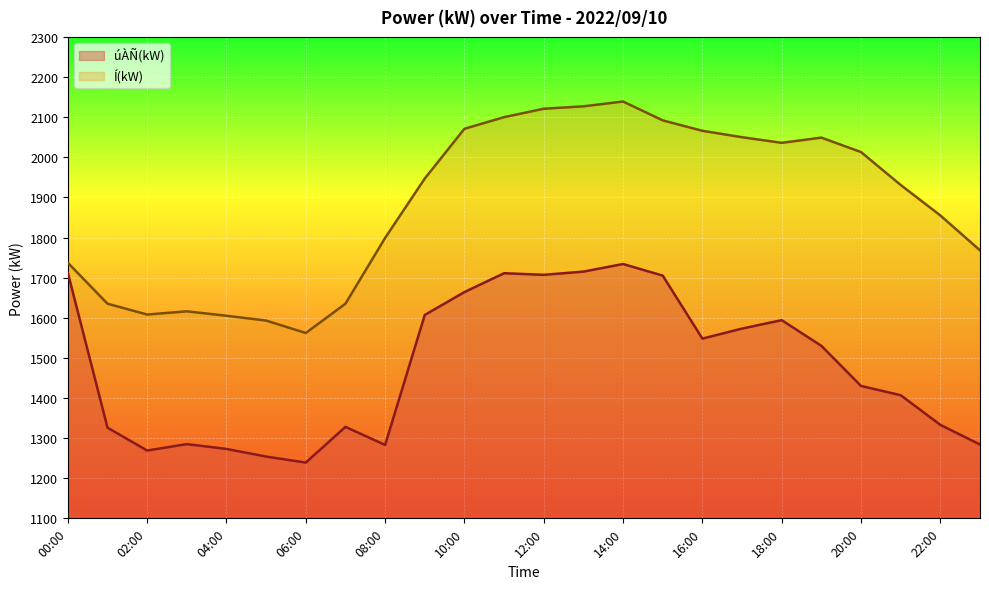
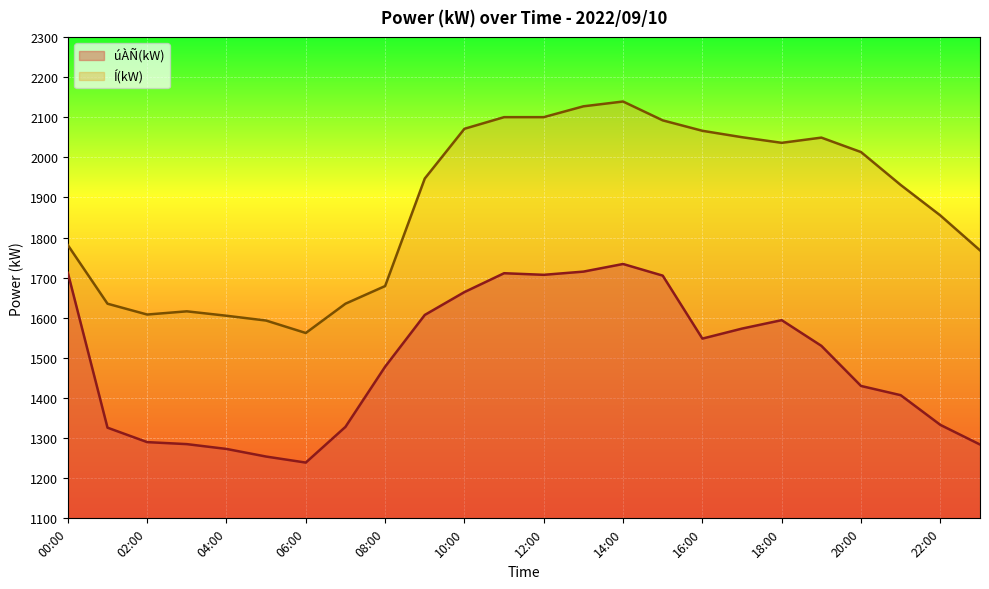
  {
    "úÀÑ(kW)": {
      "00:00": 1710,
-     "02:00": 1270,
+     "02:00": 1290,
      "04:00": 1270,
      "06:00": 1240,
-     "08:00": 1280,
+     "08:00": 1480,
      "10:00": 1660,
      "12:00": 1710,
      "14:00": 1730,
      "16:00": 1550,
      "18:00": 1590,
      "20:00": 1430,
      "22:00": 1330
    },
    "Í(kW)": {
-     "00:00": 1740,
+     "00:00": 1780,
      "02:00": 1610,
      "04:00": 1610,
      "06:00": 1560,
-     "08:00": 1800,
+     "08:00": 1680,
      "10:00": 2070,
-     "12:00": 2120,
+     "12:00": 2100,
      "14:00": 2140,
      "16:00": 2070,
      "18:00": 2040,
      "20:00": 2010,
      "22:00": 1860
    }
  }
